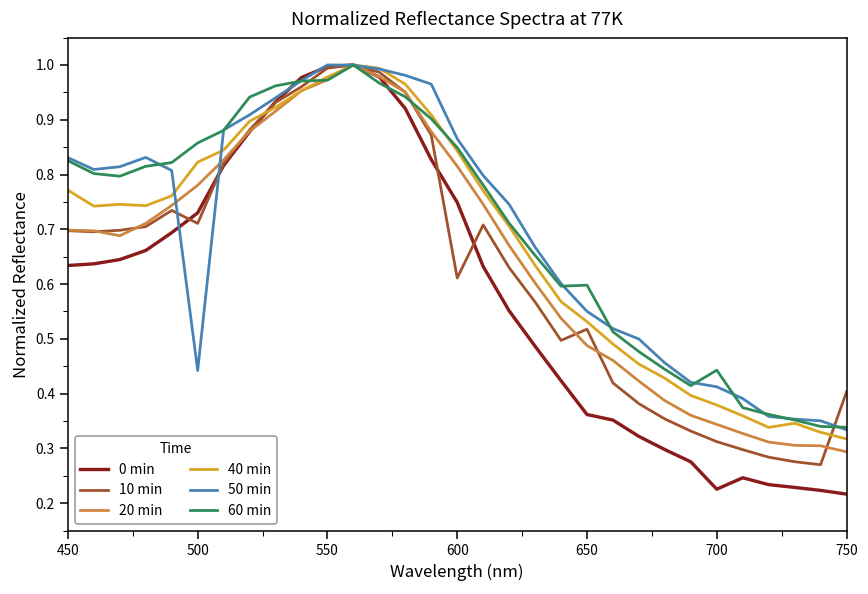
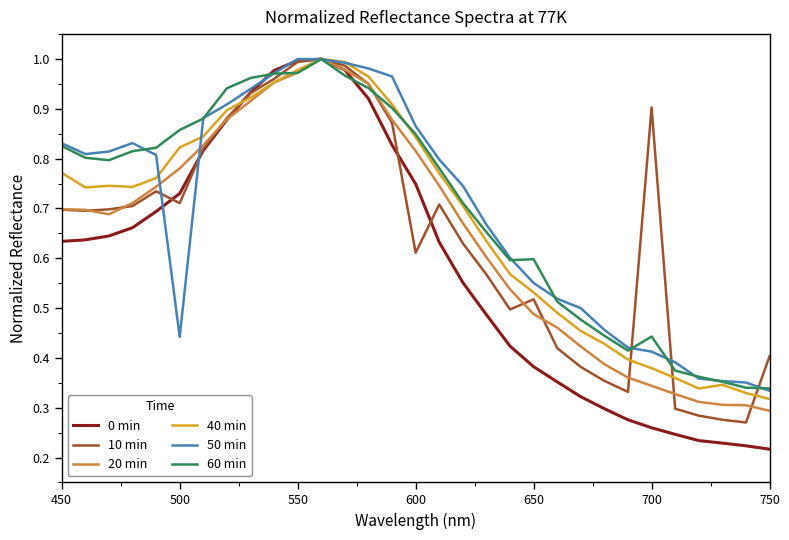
  {
    "0 min": {
      "450": 0.63,
      "500": 0.73,
      "600": 0.75,
-     "650": 0.36,
-     "700": 0.23,
+     "650": 0.38,
+     "700": 0.26,
      "750": 0.22
    },
    "10 min": {
      "500": 0.71,
      "600": 0.61,
      "650": 0.52,
-     "700": 0.31,
+     "700": 0.90,
      "750": 0.40
    },
    "50 min": {
      "450": 0.83,
      "500": 0.44,
      "600": 0.87,
      "650": 0.55,
      "700": 0.41
    },
    "60 min": {
      "450": 0.83,
      "500": 0.86,
      "600": 0.85,
      "650": 0.60,
      "700": 0.44
    }
  }
